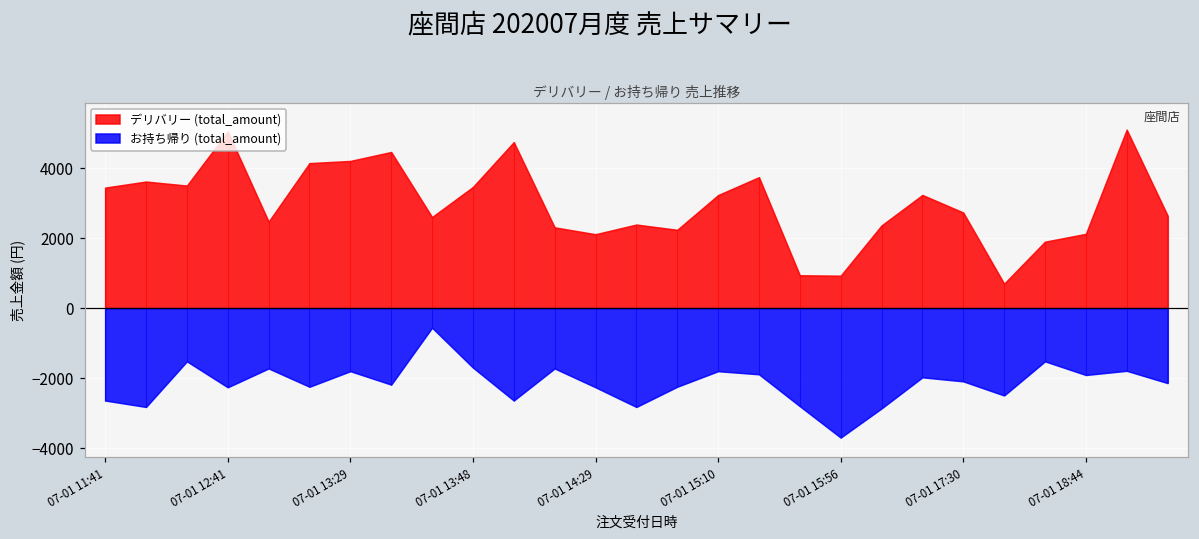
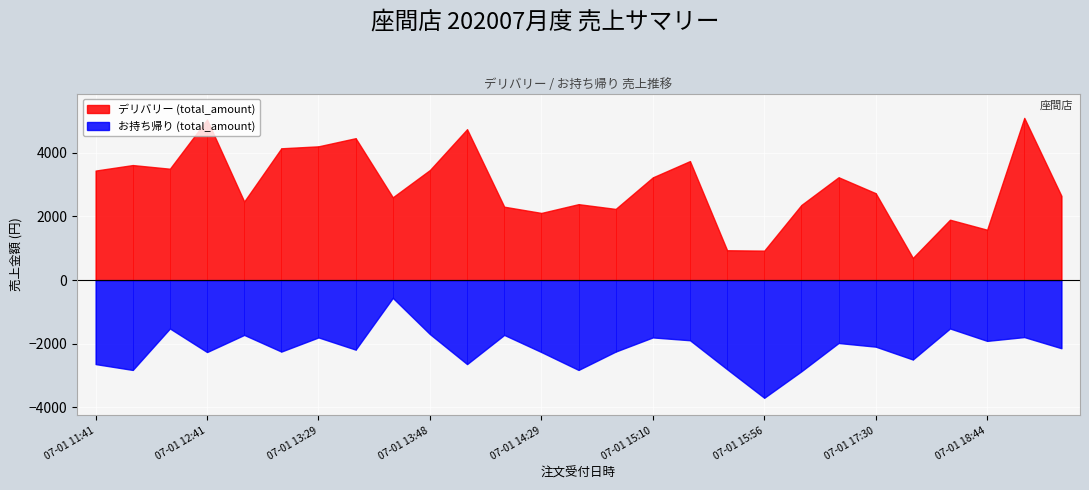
  {
    "デリバリー (total_amount)": {
      "07-01 11:41": 3400,
      "07-01 13:29": 4200,
      "07-01 13:48": 3500,
      "07-01 14:29": 2100,
      "07-01 15:10": 3200,
      "07-01 15:56": 900,
      "07-01 17:30": 2700,
-     "07-01 18:44": 2100
+     "07-01 18:44": 1600
    }
  }
